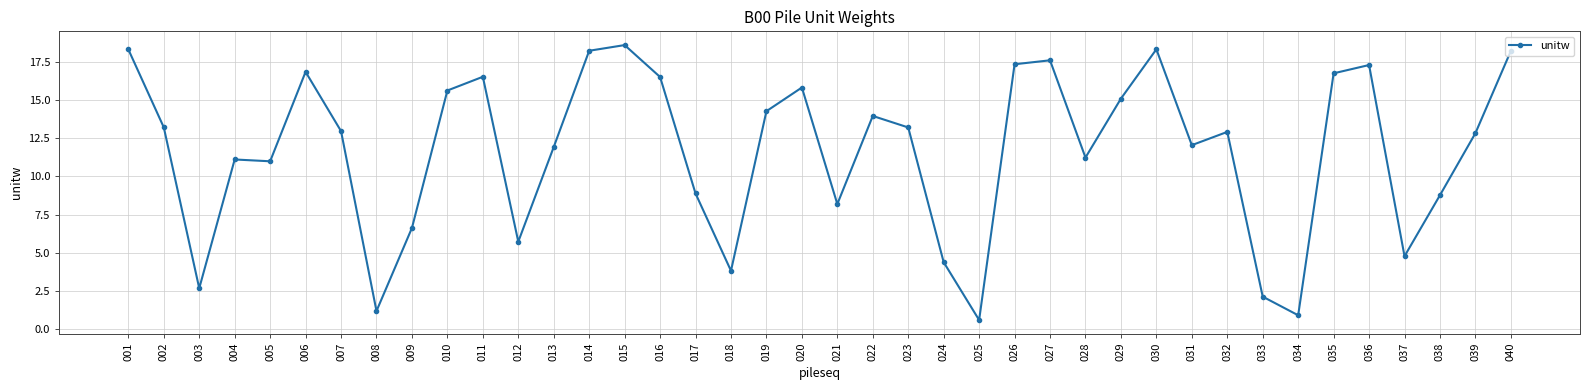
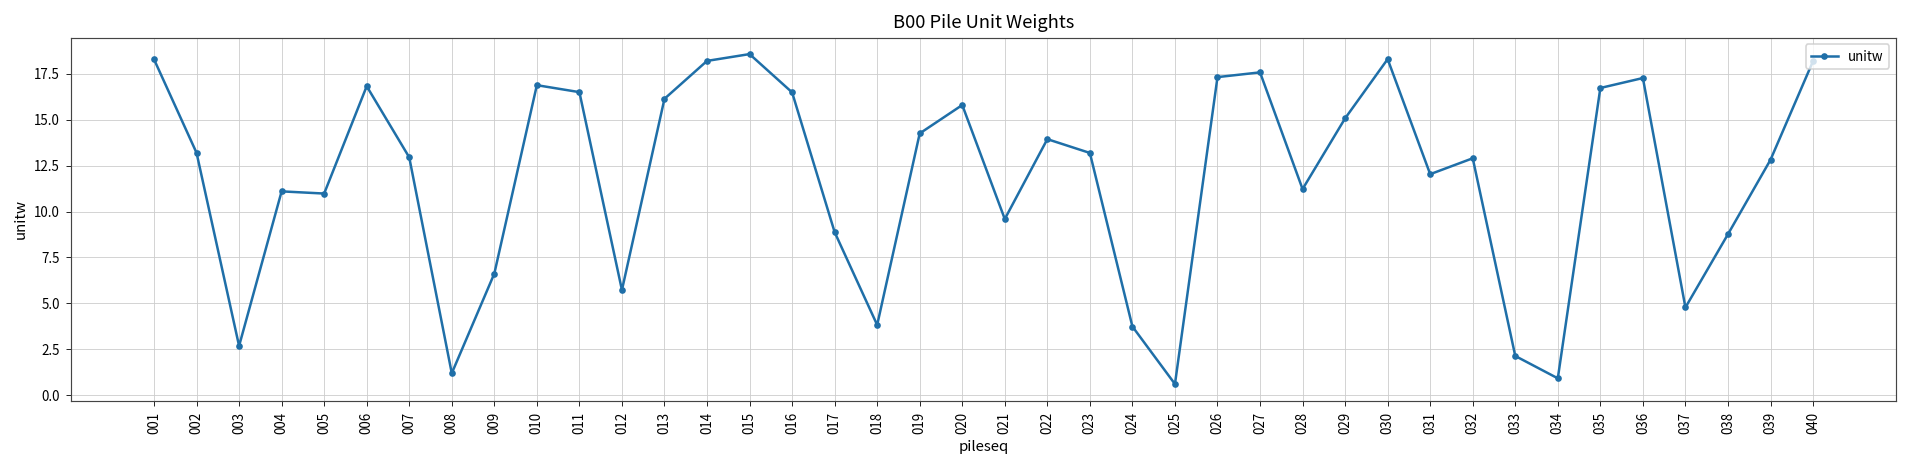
  {
    "001": 18.3,
    "002": 13.2,
    "003": 2.7,
    "004": 11.1,
    "005": 11.0,
    "006": 16.8,
    "007": 13.0,
    "008": 1.2,
    "009": 6.6,
-   "010": 15.6,
+   "010": 16.9,
    "011": 16.5,
    "012": 5.7,
-   "013": 11.9,
+   "013": 16.1,
    "014": 18.2,
    "015": 18.6,
    "016": 16.5,
    "017": 8.9,
    "018": 3.8,
    "019": 14.3,
    "020": 15.8,
-   "021": 8.2,
+   "021": 9.6,
    "022": 13.9,
    "023": 13.2,
-   "024": 4.4,
+   "024": 3.7,
    "025": 0.6,
    "026": 17.3,
    "027": 17.6,
    "028": 11.2,
    "029": 15.1,
    "030": 18.3,
    "031": 12.0,
    "032": 12.9,
    "033": 2.1,
    "034": 0.9,
    "035": 16.7,
    "036": 17.3,
    "037": 4.8,
    "038": 8.8,
    "039": 12.8
  }
